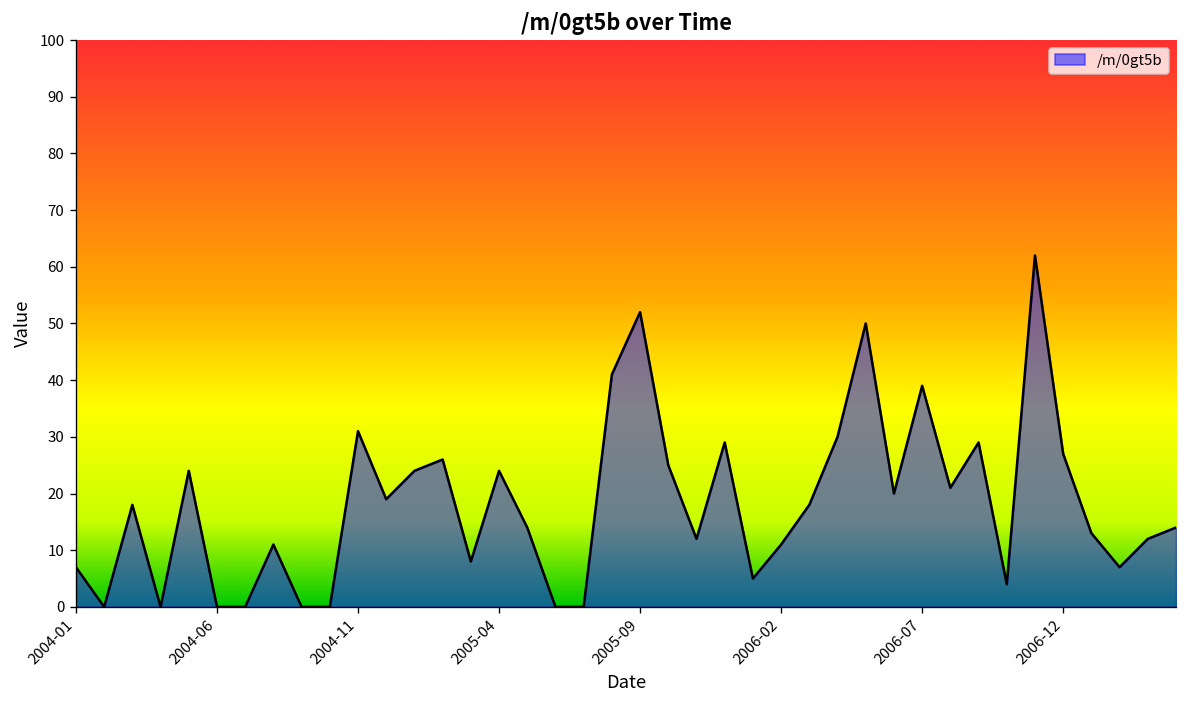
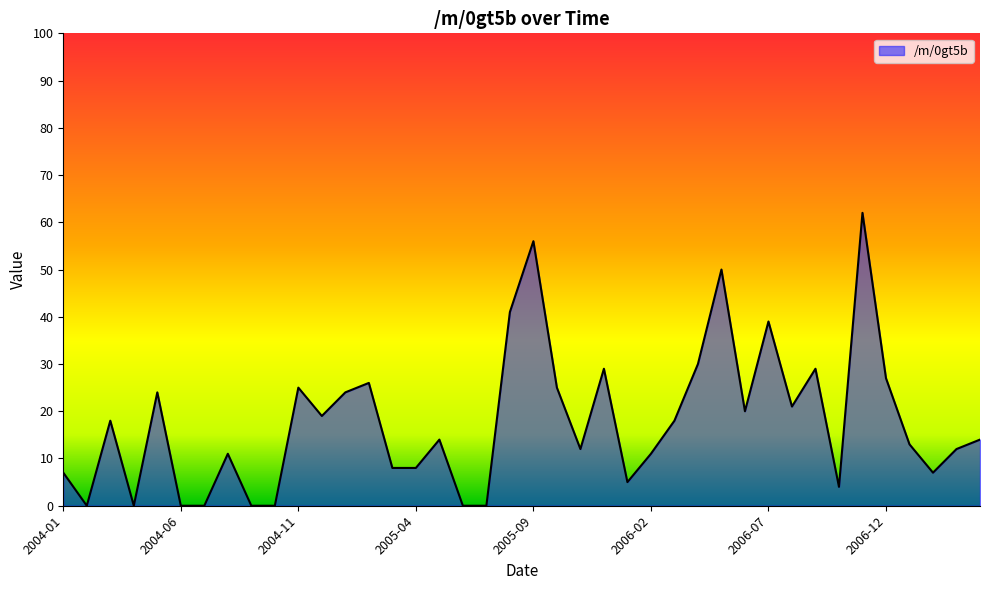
  {
    "2004-01": 7,
    "2004-06": 0,
-   "2004-11": 31,
-   "2005-04": 24,
-   "2005-09": 52,
+   "2004-11": 25,
+   "2005-04": 8,
+   "2005-09": 56,
    "2006-02": 11,
    "2006-07": 39,
    "2006-12": 27
  }
